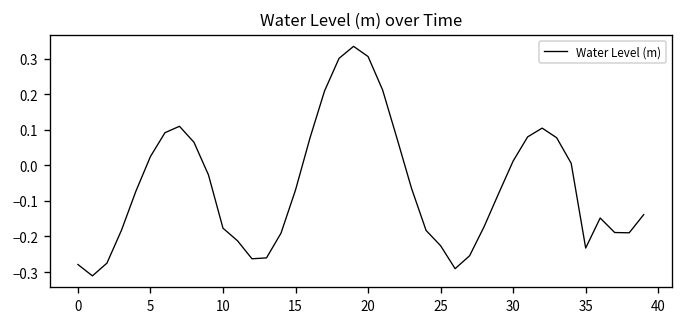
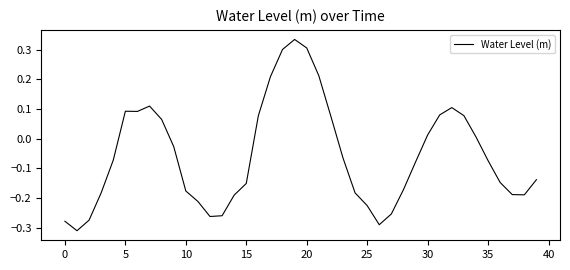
  {
    "0": -0.28,
-   "5": 0.02,
+   "5": 0.09,
    "10": -0.18,
-   "15": -0.07,
+   "15": -0.15,
    "20": 0.31,
    "25": -0.23,
    "30": 0.01,
-   "35": -0.23
+   "35": -0.07
  }
